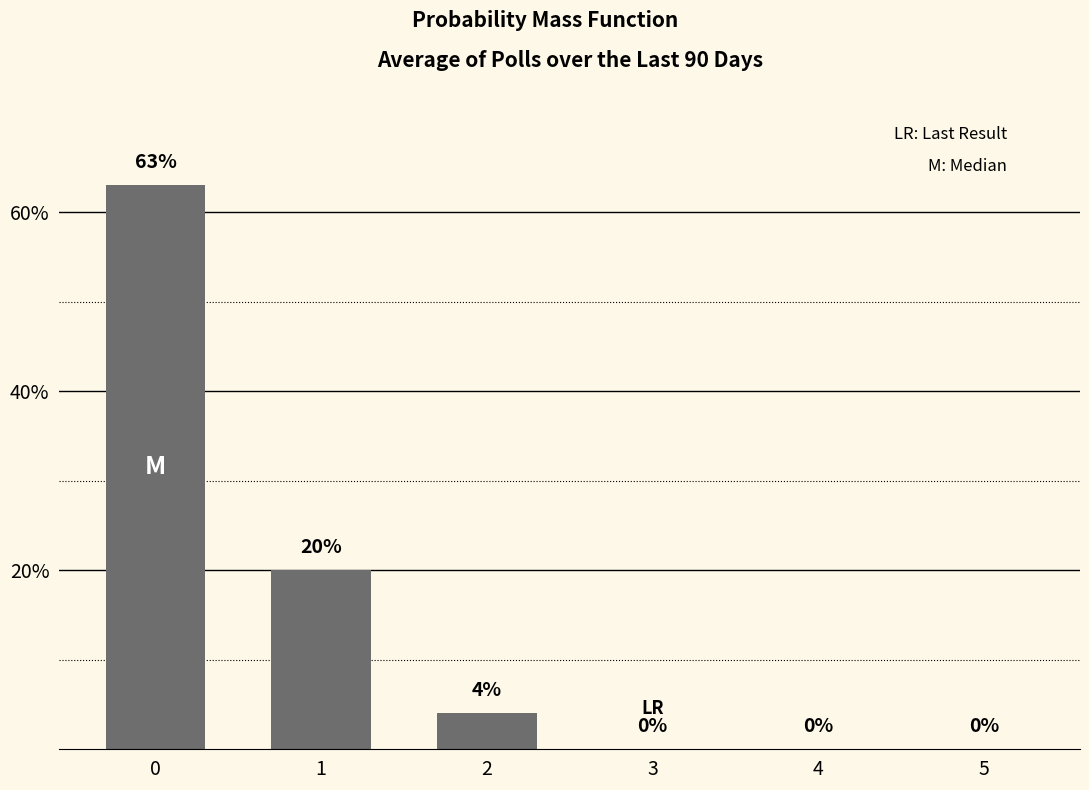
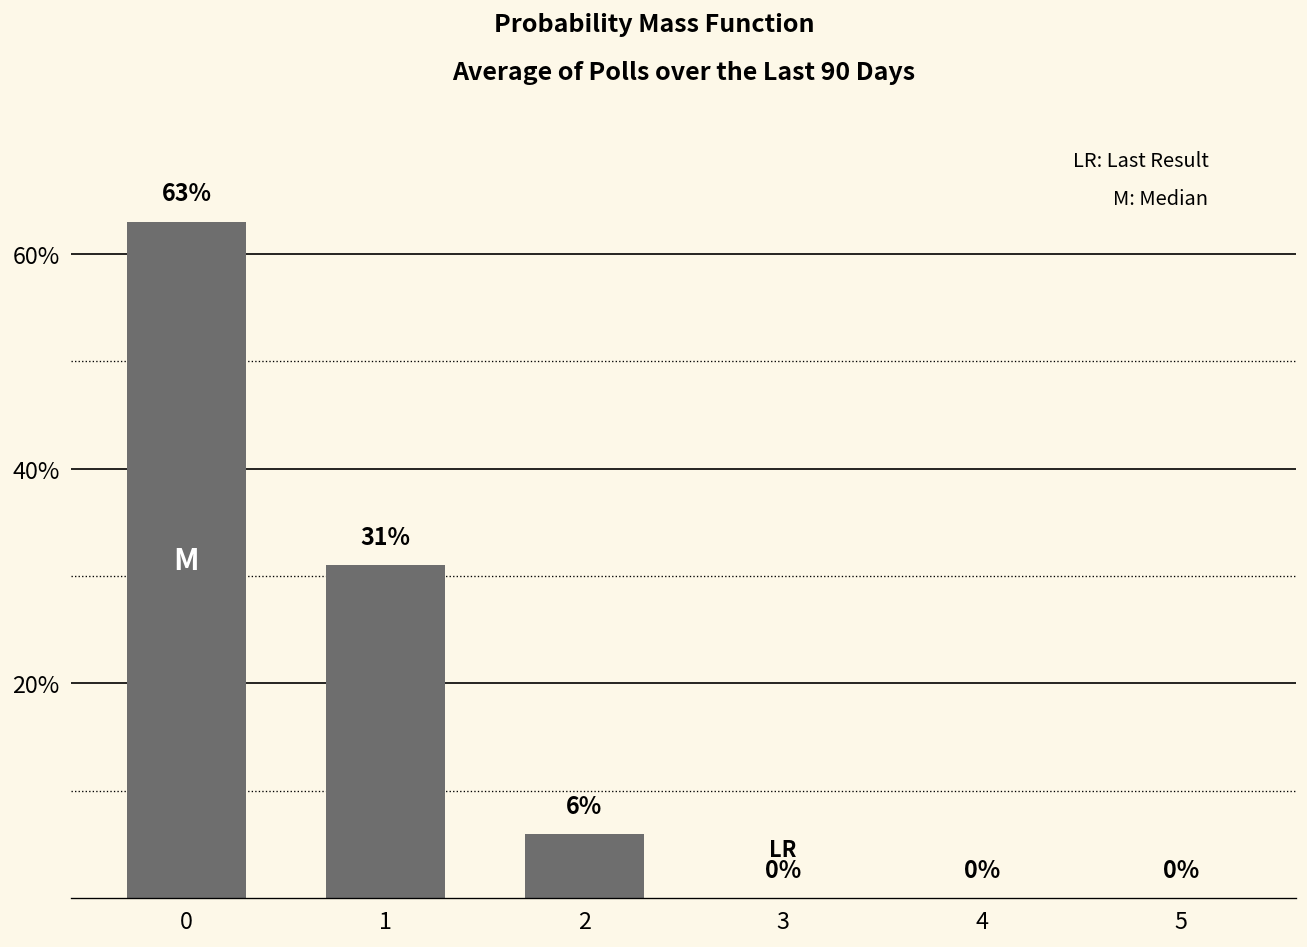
  {
    "0": "63%",
-   "1": "20%",
-   "2": "4%",
+   "1": "31%",
+   "2": "6%",
    "3": "0%",
    "4": "0%",
    "5": "0%"
  }
